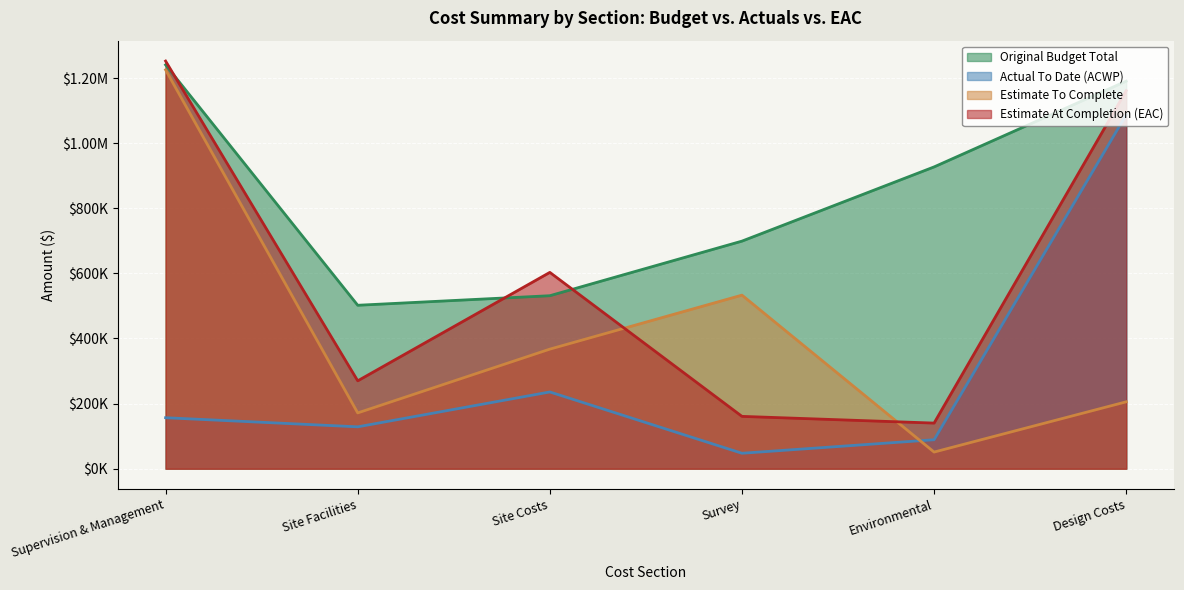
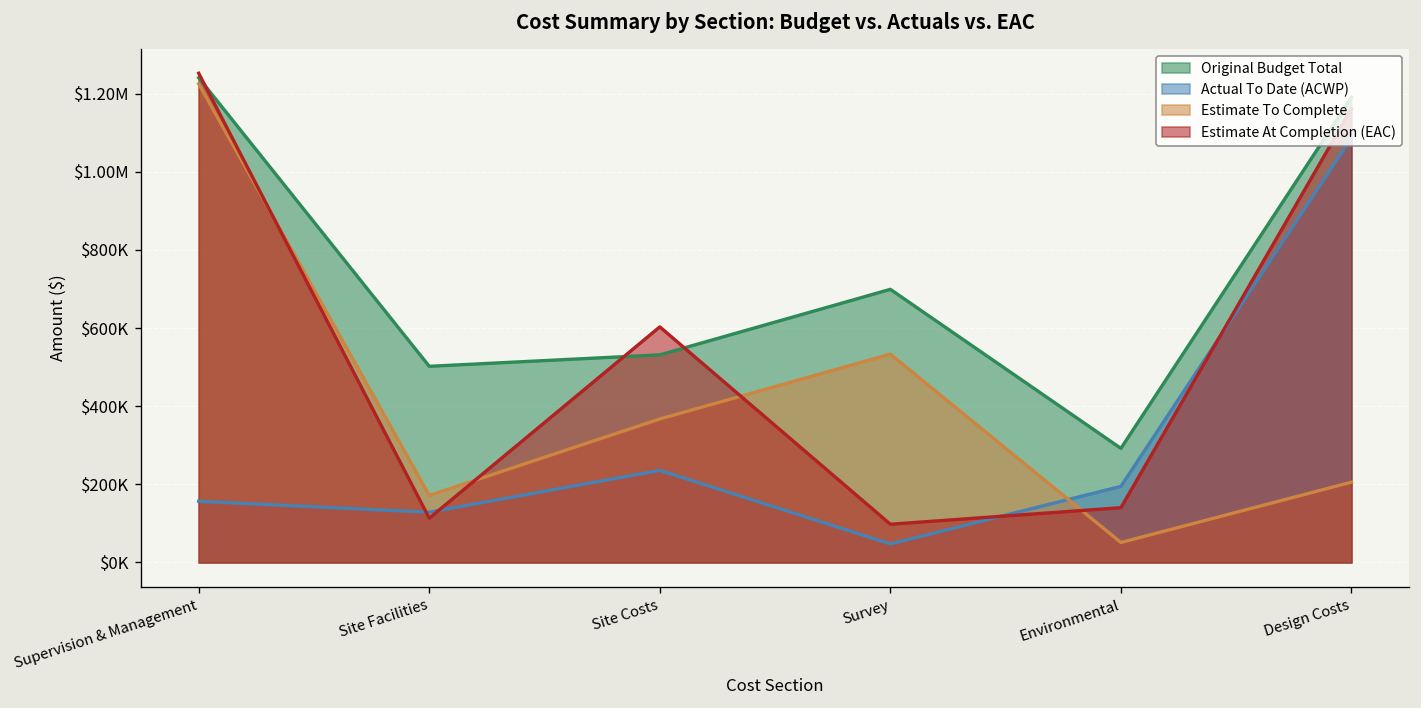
  {
    "Original Budget Total": {
      "Supervision & Management": "$1240000",
      "Site Facilities": "$500000",
      "Site Costs": "$530000",
      "Survey": "$700000",
-     "Environmental": "$930000"
+     "Environmental": "$290000"
    },
    "Actual To Date (ACWP)": {
      "Supervision & Management": "$160000",
      "Site Facilities": "$130000",
      "Site Costs": "$240000",
      "Survey": "$50000",
-     "Environmental": "$90000"
+     "Environmental": "$190000"
    },
    "Estimate To Complete": {
      "Supervision & Management": "$1230000",
      "Site Facilities": "$170000",
      "Site Costs": "$370000",
      "Survey": "$530000",
      "Environmental": "$50000",
      "Design Costs": "$210000"
    },
    "Estimate At Completion (EAC)": {
      "Supervision & Management": "$1250000",
-     "Site Facilities": "$270000",
+     "Site Facilities": "$110000",
      "Site Costs": "$600000",
-     "Survey": "$160000",
+     "Survey": "$100000",
      "Environmental": "$140000"
    }
  }
